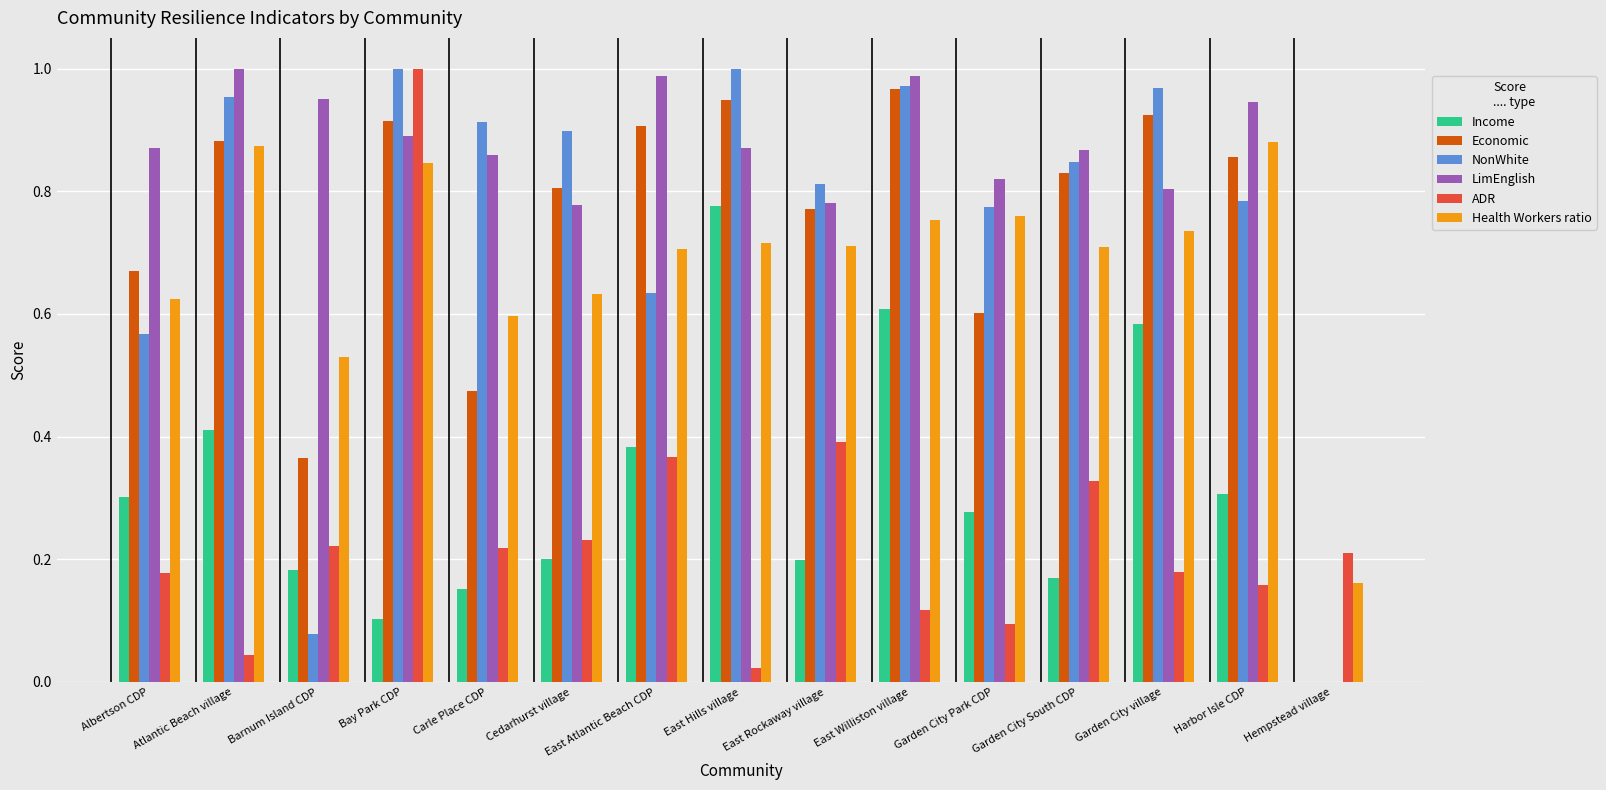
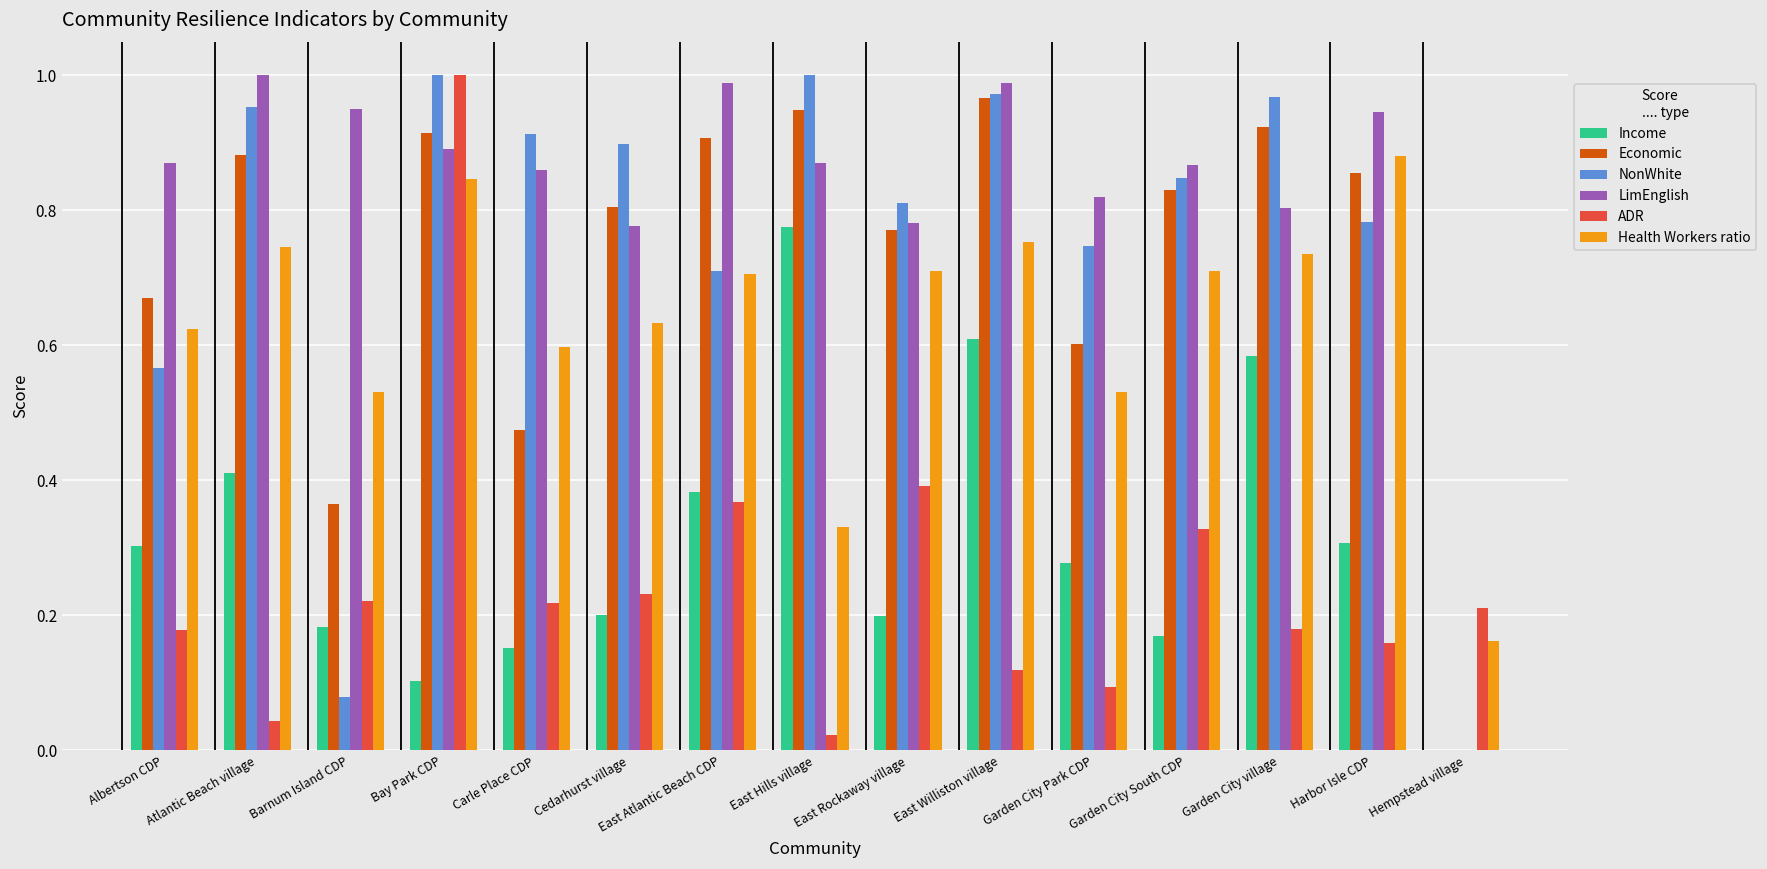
  {
    "Income": {
      "Albertson CDP": 0.30,
      "Atlantic Beach village": 0.41,
      "Barnum Island CDP": 0.18,
      "Bay Park CDP": 0.10,
      "Carle Place CDP": 0.15,
      "Cedarhurst village": 0.20,
      "East Atlantic Beach CDP": 0.38,
      "East Hills village": 0.78,
      "East Rockaway village": 0.20,
      "East Williston village": 0.61,
      "Garden City Park CDP": 0.28,
      "Garden City South CDP": 0.17,
      "Garden City village": 0.58,
      "Harbor Isle CDP": 0.31,
      "Hempstead village": 0.00
    },
    "NonWhite": {
      "Albertson CDP": 0.57,
      "Atlantic Beach village": 0.95,
      "Barnum Island CDP": 0.08,
      "Bay Park CDP": 1.00,
      "Carle Place CDP": 0.91,
      "Cedarhurst village": 0.90,
-     "East Atlantic Beach CDP": 0.63,
+     "East Atlantic Beach CDP": 0.71,
      "East Hills village": 1.00,
      "East Rockaway village": 0.81,
      "East Williston village": 0.97,
-     "Garden City Park CDP": 0.77,
+     "Garden City Park CDP": 0.75,
      "Garden City South CDP": 0.85,
      "Garden City village": 0.97,
      "Harbor Isle CDP": 0.78,
      "Hempstead village": 0.00
    },
    "LimEnglish": {
      "Albertson CDP": 0.87,
      "Atlantic Beach village": 1.00,
      "Barnum Island CDP": 0.95,
      "Bay Park CDP": 0.89,
      "Carle Place CDP": 0.86,
      "Cedarhurst village": 0.78,
      "East Atlantic Beach CDP": 0.99,
      "East Hills village": 0.87,
      "East Rockaway village": 0.78,
      "East Williston village": 0.99,
      "Garden City Park CDP": 0.82,
      "Garden City South CDP": 0.87,
      "Garden City village": 0.80,
      "Harbor Isle CDP": 0.95,
      "Hempstead village": 0.00
    },
    "Health Workers ratio": {
      "Albertson CDP": 0.62,
-     "Atlantic Beach village": 0.87,
+     "Atlantic Beach village": 0.75,
      "Barnum Island CDP": 0.53,
      "Bay Park CDP": 0.85,
      "Carle Place CDP": 0.60,
      "Cedarhurst village": 0.63,
      "East Atlantic Beach CDP": 0.71,
-     "East Hills village": 0.72,
+     "East Hills village": 0.33,
      "East Rockaway village": 0.71,
      "East Williston village": 0.75,
-     "Garden City Park CDP": 0.76,
+     "Garden City Park CDP": 0.53,
      "Garden City South CDP": 0.71,
      "Garden City village": 0.74,
      "Harbor Isle CDP": 0.88,
      "Hempstead village": 0.16
    }
  }
